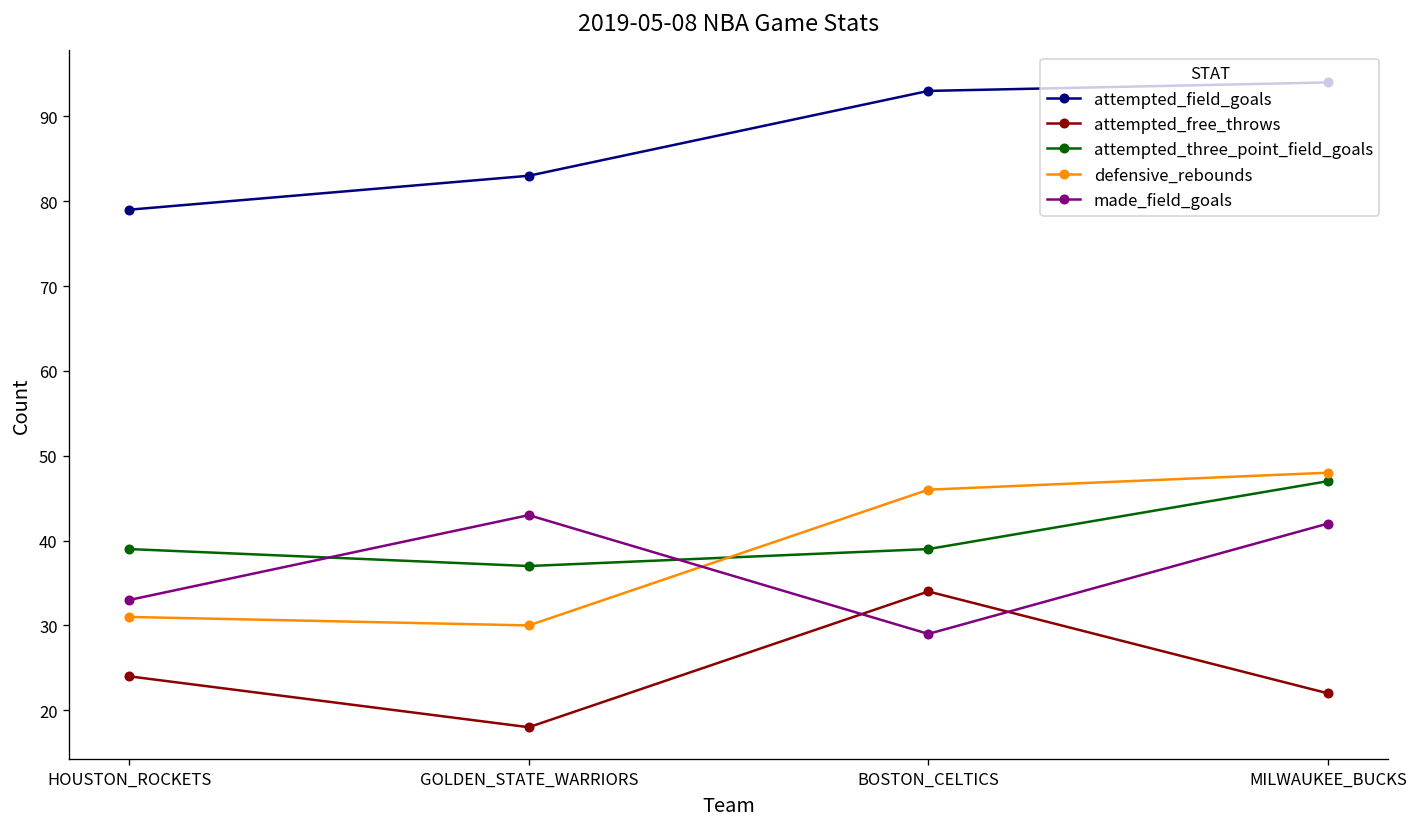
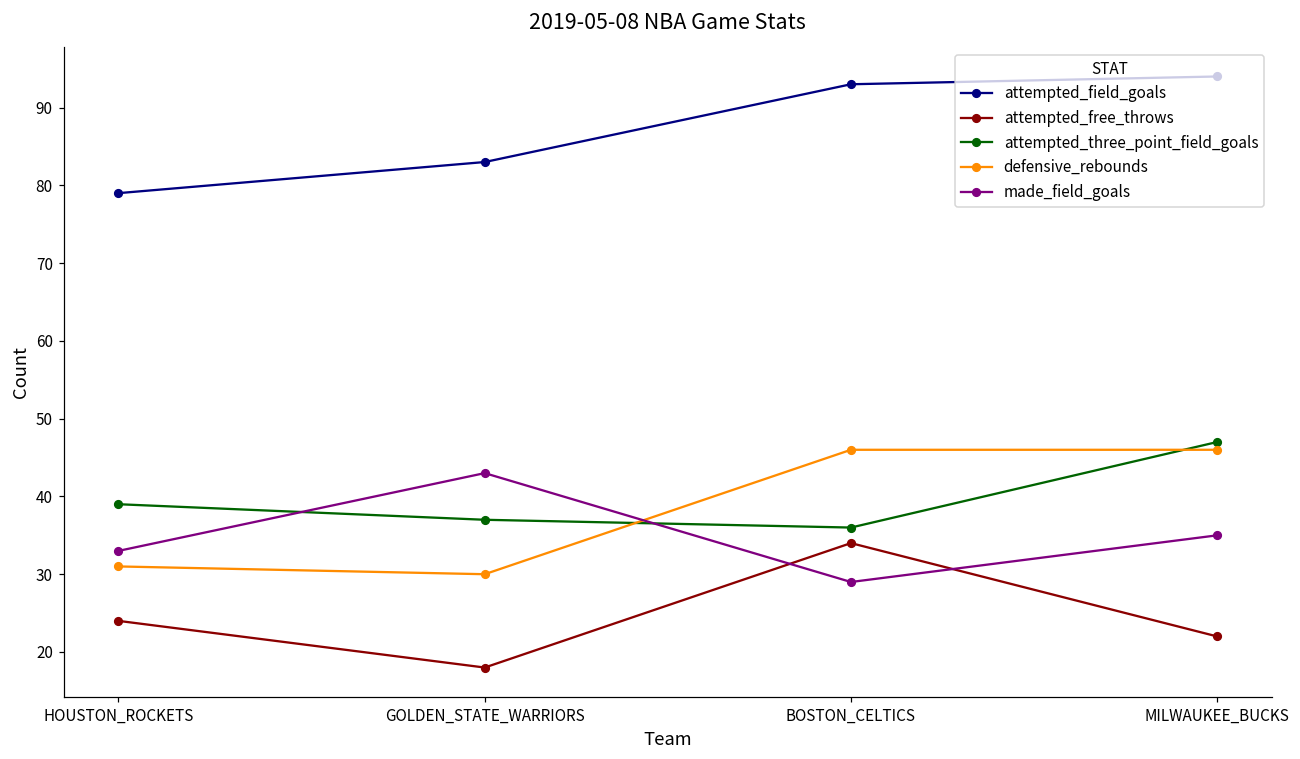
  {
    "attempted_field_goals": {
      "HOUSTON_ROCKETS": 79,
      "GOLDEN_STATE_WARRIORS": 83,
      "BOSTON_CELTICS": 93
    },
    "attempted_free_throws": {
      "HOUSTON_ROCKETS": 24,
      "GOLDEN_STATE_WARRIORS": 18,
      "BOSTON_CELTICS": 34,
      "MILWAUKEE_BUCKS": 22
    },
    "attempted_three_point_field_goals": {
      "HOUSTON_ROCKETS": 39,
      "GOLDEN_STATE_WARRIORS": 37,
-     "BOSTON_CELTICS": 39,
+     "BOSTON_CELTICS": 36,
      "MILWAUKEE_BUCKS": 47
    },
    "defensive_rebounds": {
      "HOUSTON_ROCKETS": 31,
      "GOLDEN_STATE_WARRIORS": 30,
      "BOSTON_CELTICS": 46,
-     "MILWAUKEE_BUCKS": 48
+     "MILWAUKEE_BUCKS": 46
    },
    "made_field_goals": {
      "HOUSTON_ROCKETS": 33,
      "GOLDEN_STATE_WARRIORS": 43,
      "BOSTON_CELTICS": 29,
-     "MILWAUKEE_BUCKS": 42
+     "MILWAUKEE_BUCKS": 35
    }
  }
